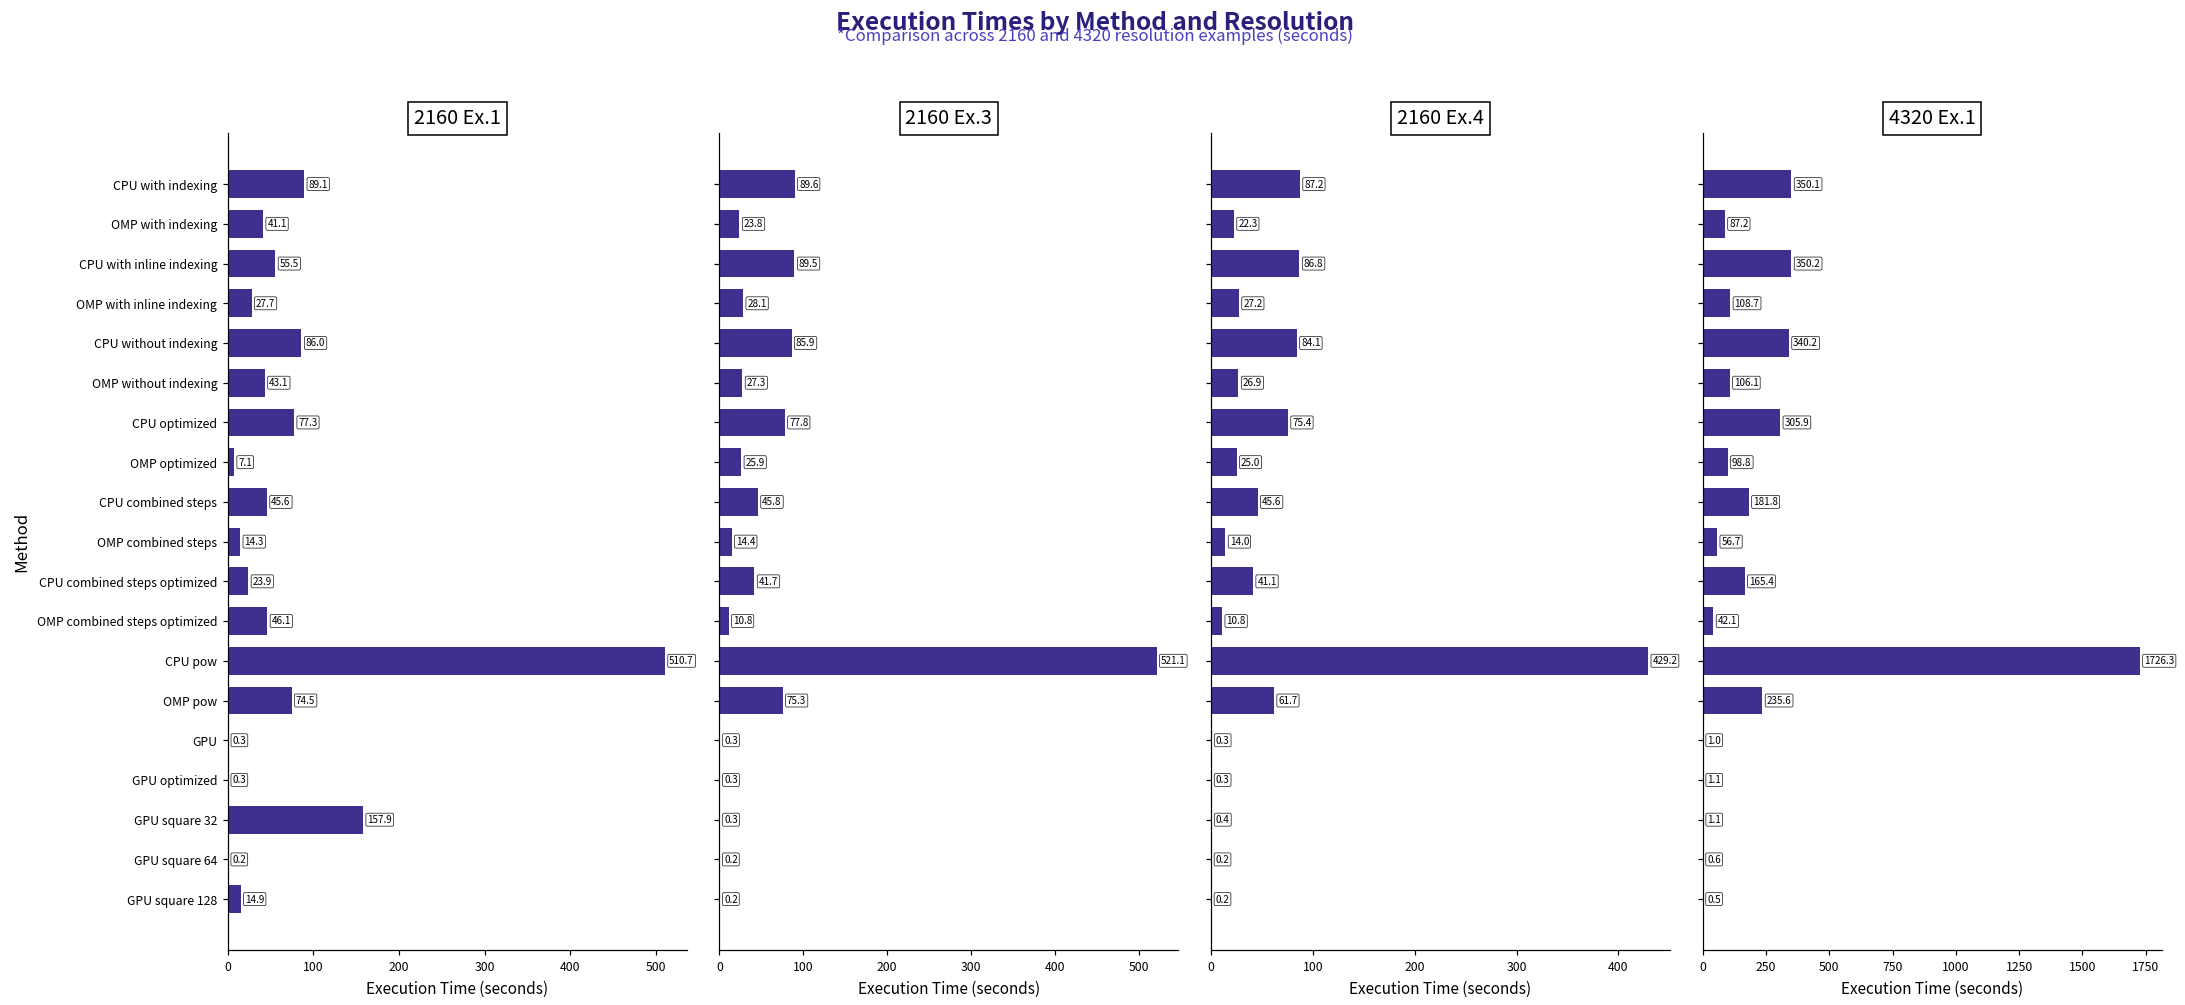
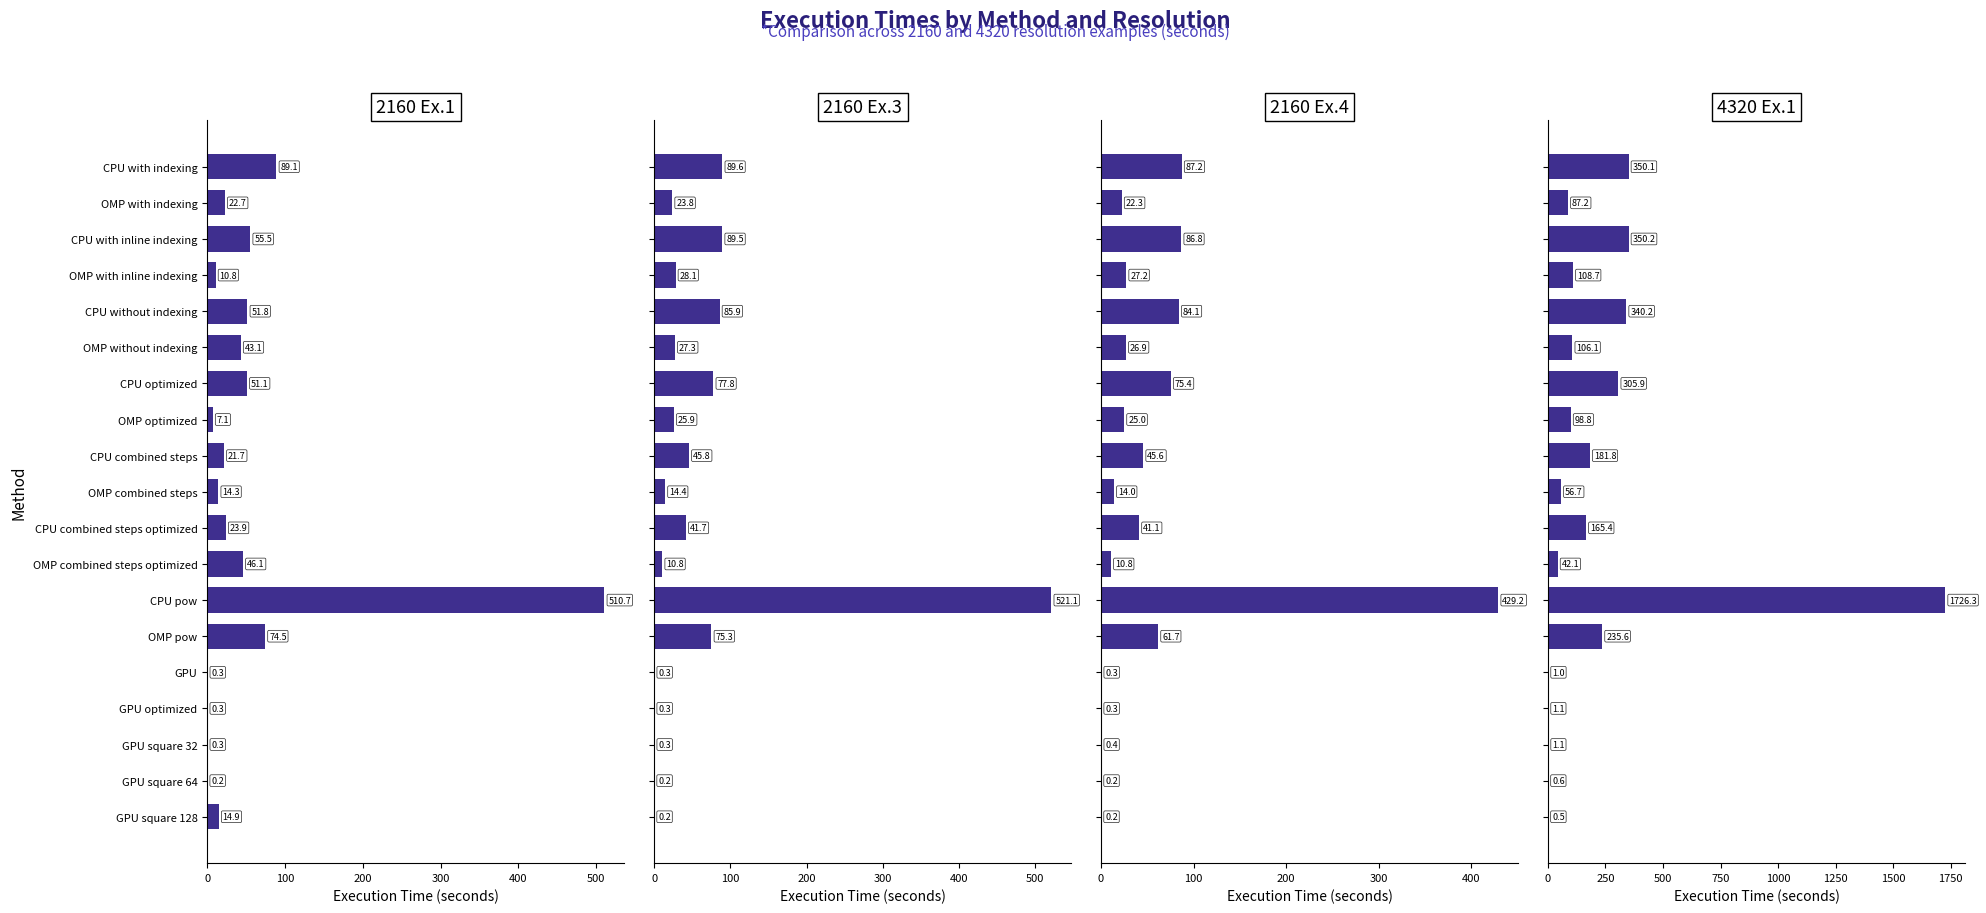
  {
    "2160 Ex.1": {
-     "OMP with indexing": 41.1,
-     "OMP with inline indexing": 27.7,
-     "CPU without indexing": 86.0,
-     "CPU optimized": 77.3,
-     "CPU combined steps": 45.6,
-     "GPU square 32": 157.9
+     "OMP with indexing": 22.7,
+     "OMP with inline indexing": 10.8,
+     "CPU without indexing": 51.8,
+     "CPU optimized": 51.1,
+     "CPU combined steps": 21.7,
+     "GPU square 32": 0.3
    }
  }
